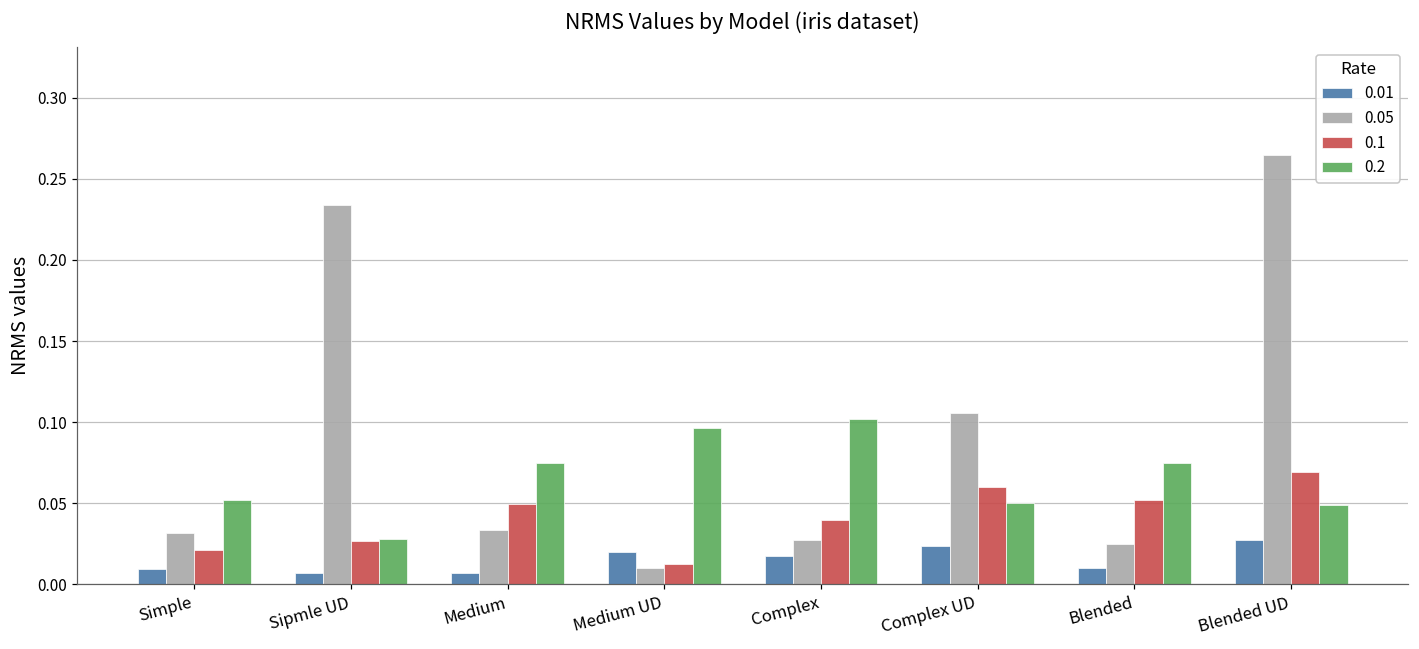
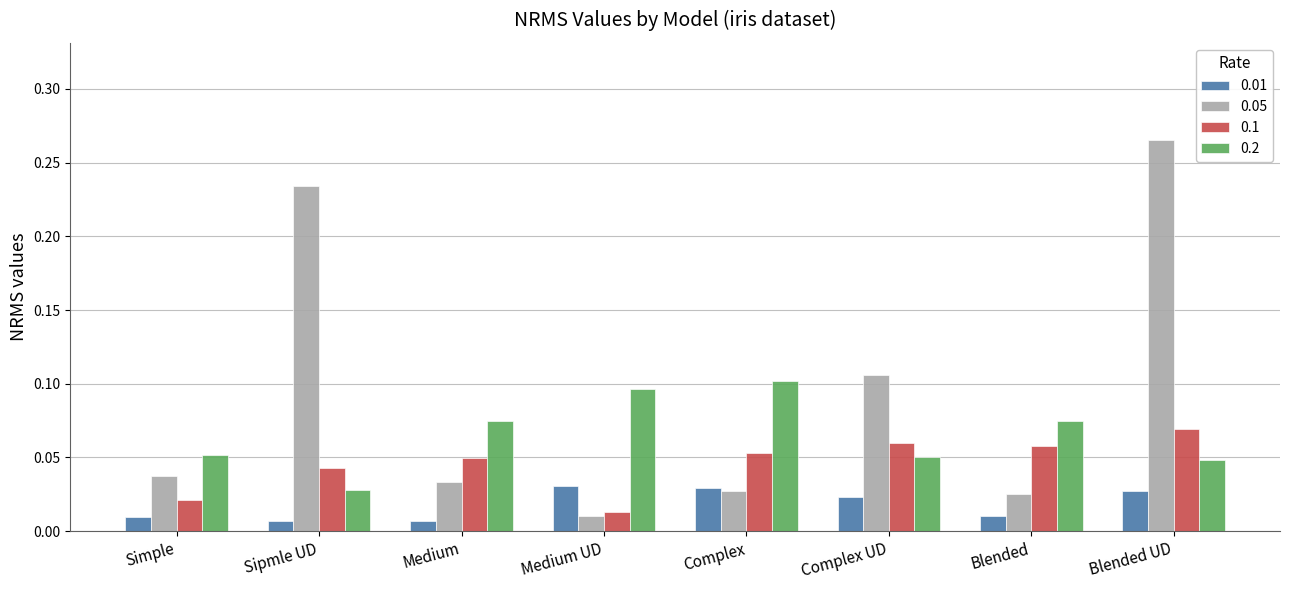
  {
    "0.01": {
      "Simple": 0.010,
      "Sipmle UD": 0.007,
      "Medium": 0.007,
-     "Medium UD": 0.020,
-     "Complex": 0.017,
+     "Medium UD": 0.031,
+     "Complex": 0.029,
      "Complex UD": 0.023,
      "Blended": 0.010,
      "Blended UD": 0.027
    },
    "0.05": {
-     "Simple": 0.032,
+     "Simple": 0.038,
      "Sipmle UD": 0.234,
      "Medium": 0.034,
      "Medium UD": 0.010,
      "Complex": 0.027,
      "Complex UD": 0.106,
      "Blended": 0.025,
      "Blended UD": 0.265
    },
    "0.1": {
      "Simple": 0.021,
-     "Sipmle UD": 0.027,
+     "Sipmle UD": 0.043,
      "Medium": 0.049,
      "Medium UD": 0.013,
-     "Complex": 0.040,
+     "Complex": 0.053,
      "Complex UD": 0.060,
-     "Blended": 0.052,
+     "Blended": 0.058,
      "Blended UD": 0.069
    },
    "0.2": {
      "Simple": 0.052,
      "Sipmle UD": 0.028,
      "Medium": 0.075,
      "Medium UD": 0.096,
      "Complex": 0.102,
      "Complex UD": 0.050,
      "Blended": 0.075,
      "Blended UD": 0.049
    }
  }
